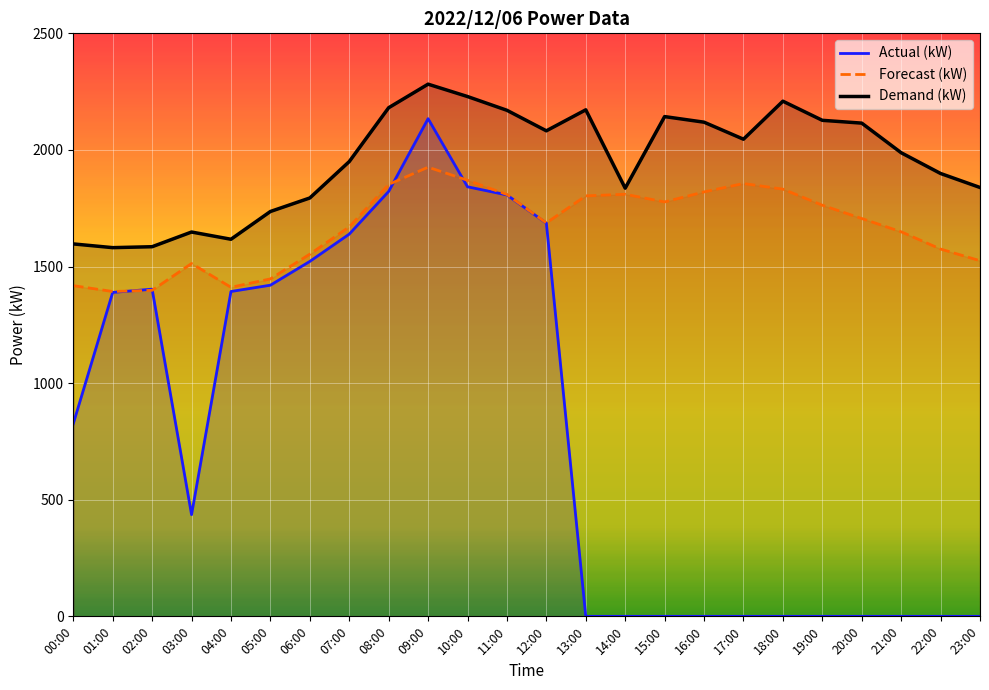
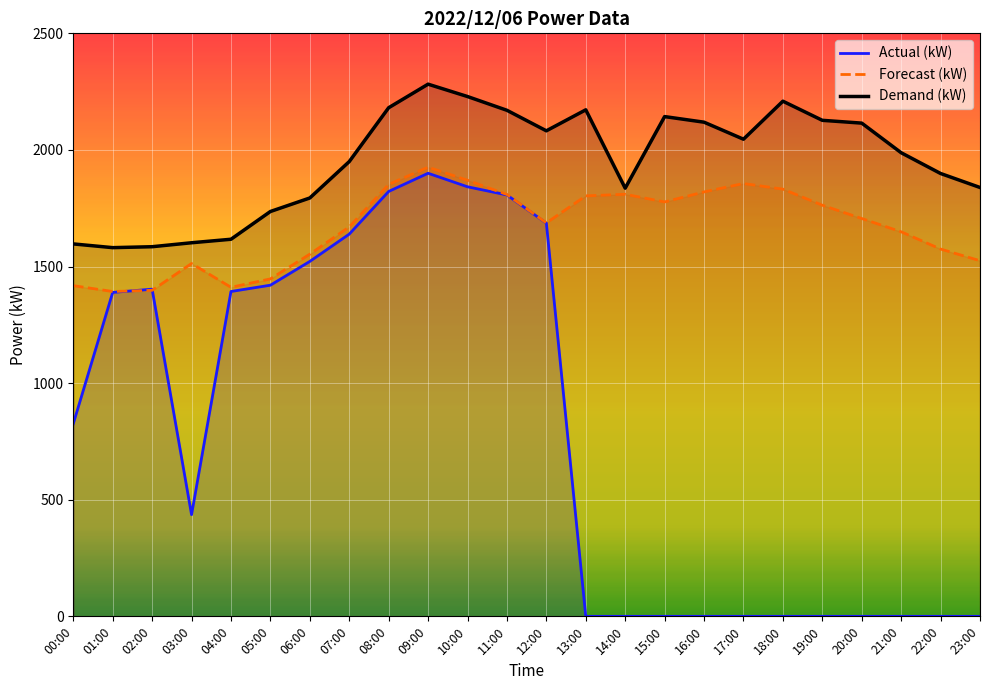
  {
    "Actual (kW)": {
      "00:00": 830,
      "03:00": 440,
      "04:00": 1390,
      "05:00": 1420,
      "06:00": 1520,
      "07:00": 1640,
      "08:00": 1820,
-     "09:00": 2130,
+     "09:00": 1900,
      "10:00": 1840,
      "13:00": 0,
      "14:00": 0,
      "15:00": 0,
      "16:00": 0,
      "17:00": 0,
      "18:00": 0,
      "19:00": 0,
      "20:00": 0,
      "21:00": 0,
      "22:00": 0,
      "23:00": 0
    },
    "Forecast (kW)": {
      "00:00": 1420,
      "03:00": 1510,
      "04:00": 1410,
      "05:00": 1450,
      "06:00": 1550,
      "07:00": 1670,
      "08:00": 1850,
      "09:00": 1930,
      "10:00": 1870,
      "13:00": 1800,
      "14:00": 1810,
      "15:00": 1780,
      "16:00": 1820,
      "17:00": 1860,
      "18:00": 1830,
      "19:00": 1760,
      "20:00": 1710,
      "21:00": 1650,
      "22:00": 1580,
      "23:00": 1530
    },
    "Demand (kW)": {
      "00:00": 1600,
      "01:00": 1580,
      "02:00": 1590,
-     "03:00": 1650,
+     "03:00": 1600,
      "04:00": 1620,
      "05:00": 1740,
      "06:00": 1790,
      "07:00": 1950,
      "08:00": 2180,
      "09:00": 2280,
      "10:00": 2230,
      "11:00": 2170,
      "12:00": 2080,
      "13:00": 2170,
      "14:00": 1840,
      "15:00": 2140,
      "16:00": 2120,
      "17:00": 2050,
      "18:00": 2210,
      "19:00": 2130,
      "20:00": 2120,
      "21:00": 1990,
      "22:00": 1900,
      "23:00": 1840
    }
  }
